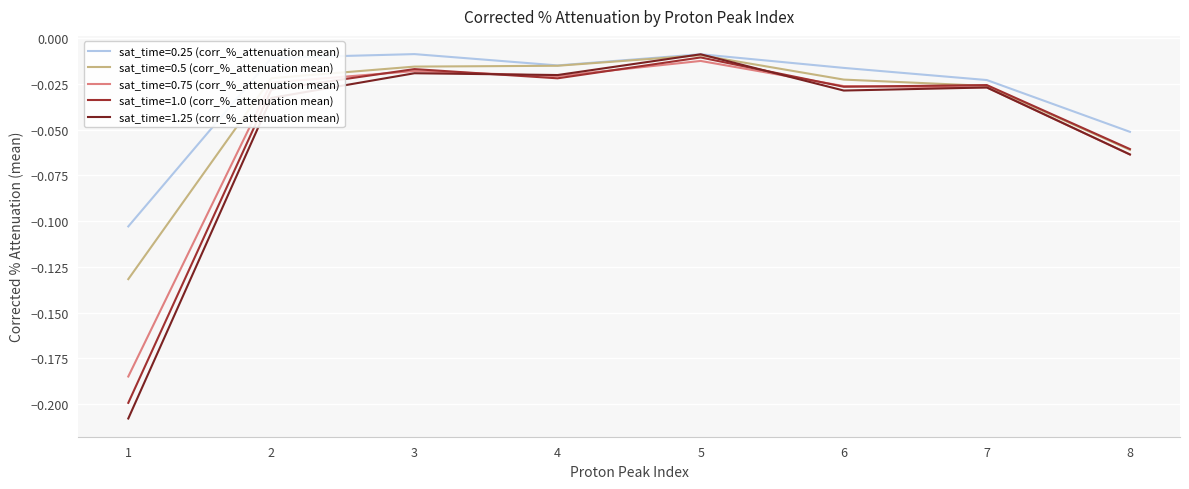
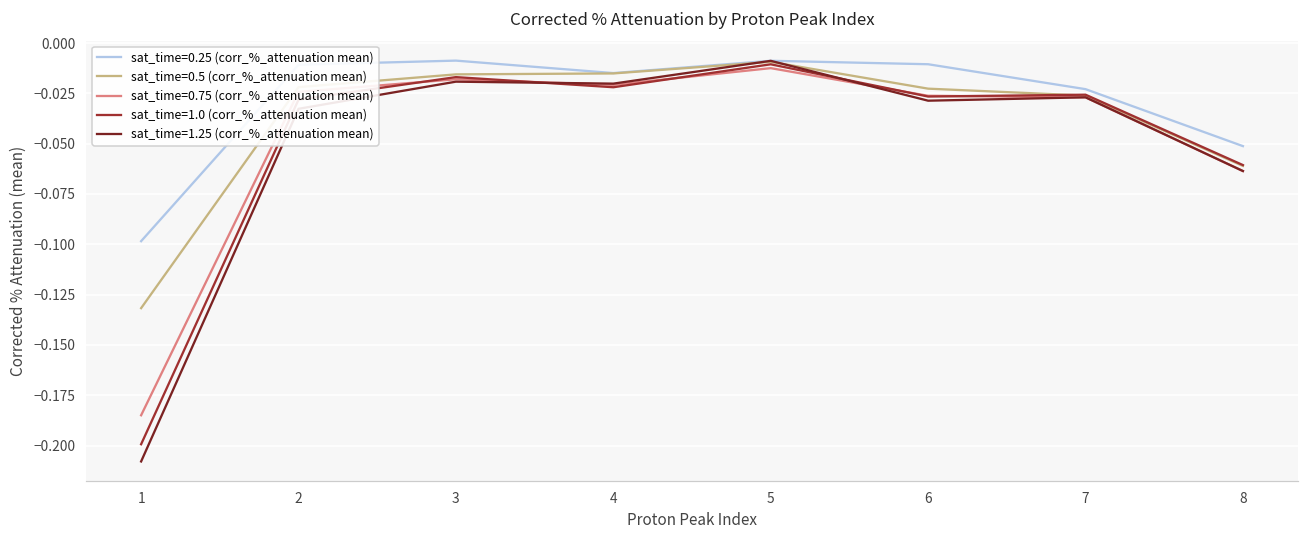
  {
    "sat_time=0.25 (corr_%_attenuation mean)": {
-     "1": -0.103,
+     "1": -0.098,
      "3": -0.009,
-     "6": -0.016,
+     "6": -0.011,
      "7": -0.023,
      "8": -0.051
    }
  }
